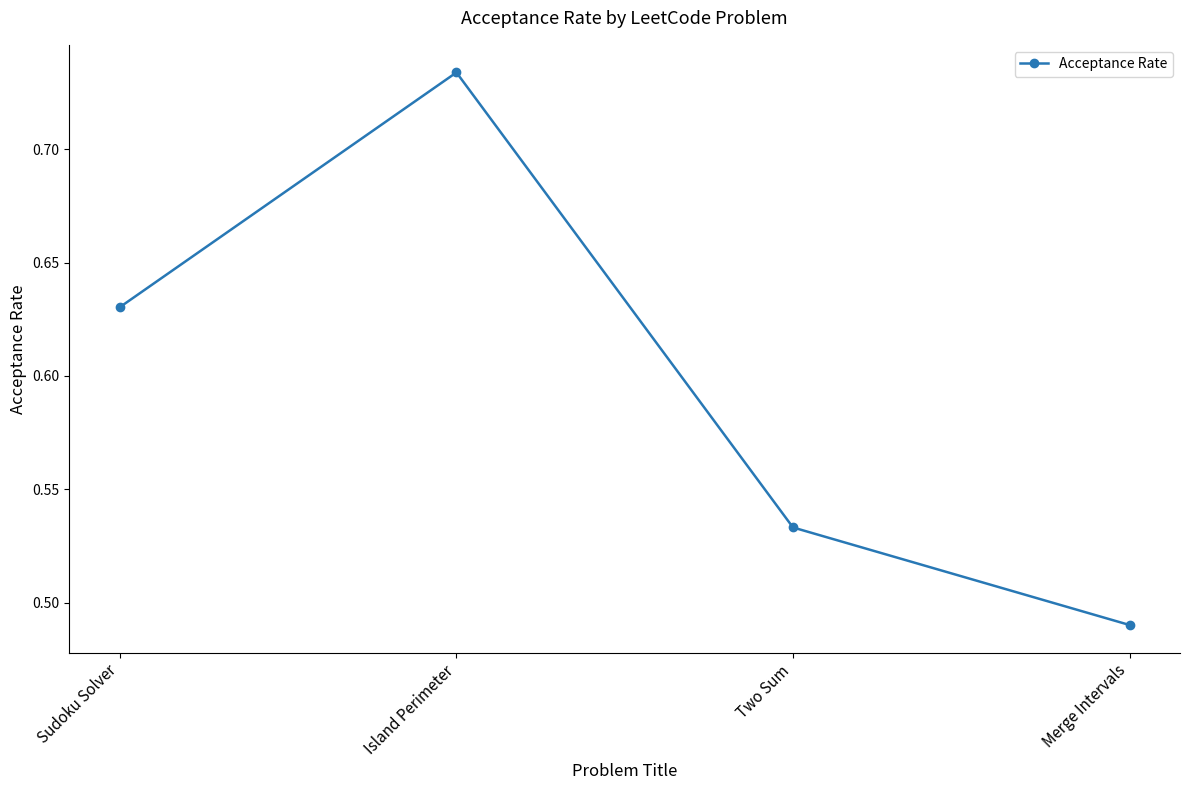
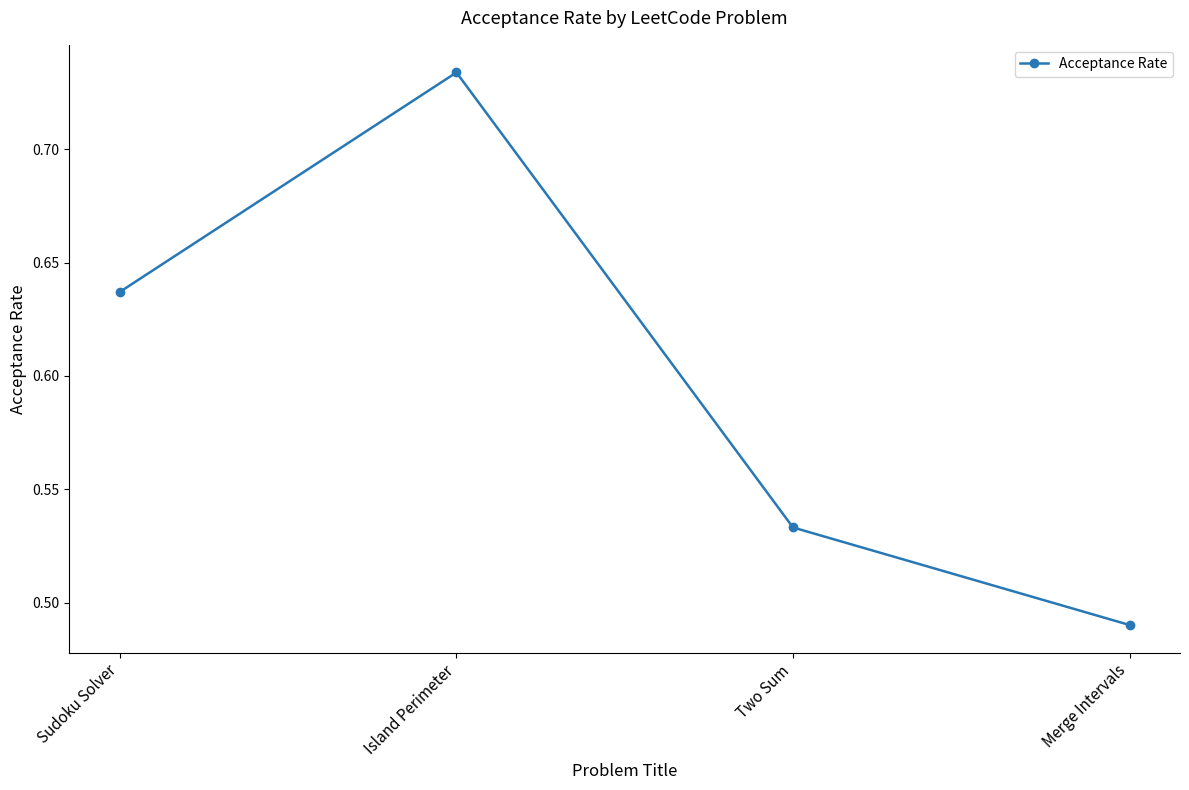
  {
-   "Sudoku Solver": 0.630,
+   "Sudoku Solver": 0.637,
    "Island Perimeter": 0.734,
    "Two Sum": 0.533,
    "Merge Intervals": 0.490
  }
